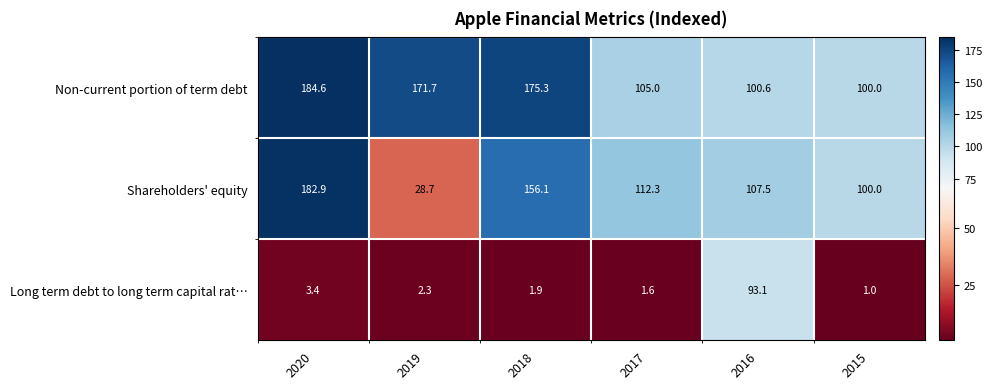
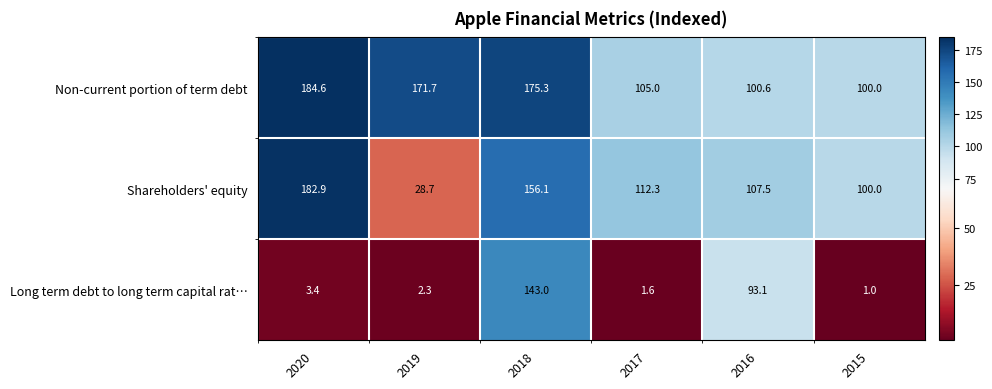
  {
    "Non-current portion of term debt": {
      "2020": 184.6,
      "2019": 171.7,
      "2018": 175.3,
      "2017": 105.0,
      "2016": 100.6,
      "2015": 100.0
    },
    "Shareholders' equity": {
      "2020": 182.9,
      "2019": 28.7,
      "2018": 156.1,
      "2017": 112.3,
      "2016": 107.5,
      "2015": 100.0
    },
    "Long term debt to long term capital rat…": {
      "2020": 3.4,
      "2019": 2.3,
-     "2018": 1.9,
+     "2018": 143.0,
      "2017": 1.6,
      "2016": 93.1,
      "2015": 1.0
    }
  }
